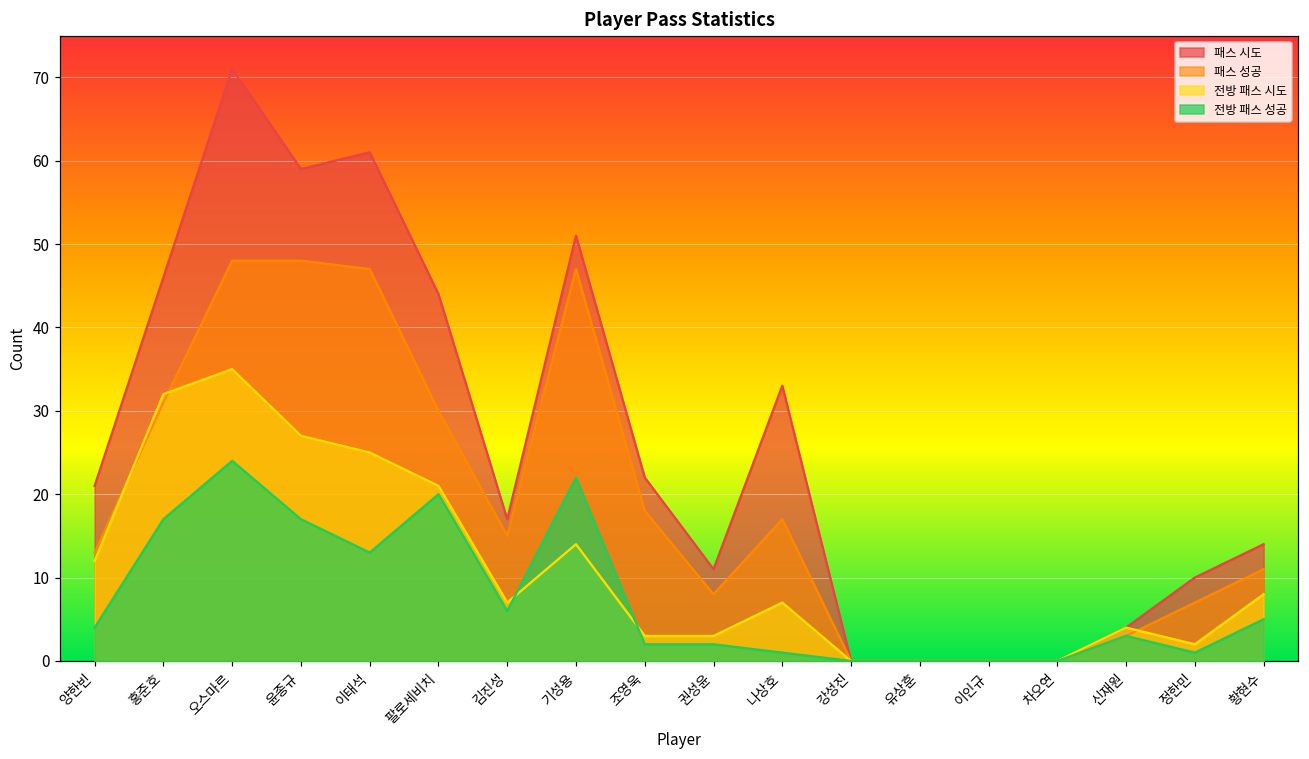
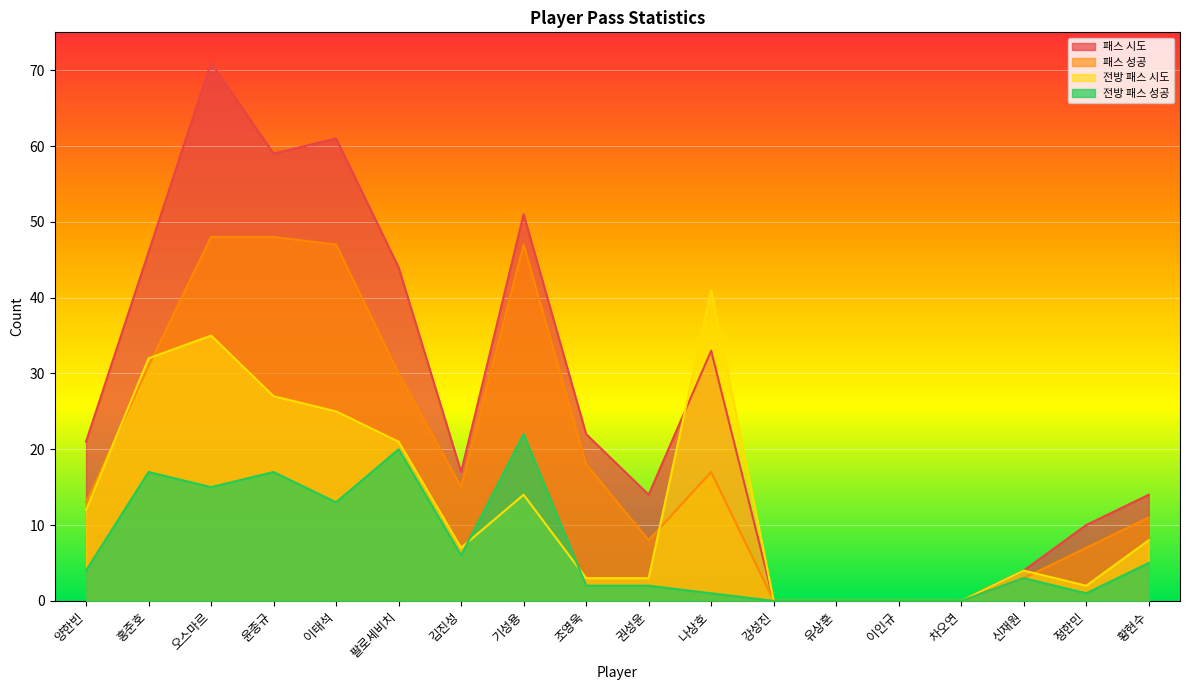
  {
    "패스 시도": {
      "양한빈": 21,
      "홍준호": 46,
      "오스마르": 71,
      "윤종규": 59,
      "이태석": 61,
      "팔로세비치": 44,
      "김진성": 17,
      "기성용": 51,
      "조영욱": 22,
-     "권성윤": 11,
+     "권성윤": 14,
      "나상호": 33,
      "정한민": 10,
      "황현수": 14
    },
    "패스 성공": {
      "양한빈": 13,
      "홍준호": 31,
      "오스마르": 48,
      "윤종규": 48,
      "이태석": 47,
      "팔로세비치": 30,
      "김진성": 15,
      "기성용": 47,
      "조영욱": 18,
      "권성윤": 8,
      "나상호": 17,
      "정한민": 7,
      "황현수": 11
    },
    "전방 패스 시도": {
      "양한빈": 12,
      "홍준호": 32,
      "오스마르": 35,
      "윤종규": 27,
      "이태석": 25,
      "팔로세비치": 21,
      "김진성": 7,
      "기성용": 14,
      "조영욱": 3,
      "권성윤": 3,
-     "나상호": 7,
+     "나상호": 41,
      "정한민": 2,
      "황현수": 8
    },
    "전방 패스 성공": {
      "양한빈": 4,
      "홍준호": 17,
-     "오스마르": 24,
+     "오스마르": 15,
      "윤종규": 17,
      "이태석": 13,
      "팔로세비치": 20,
      "김진성": 6,
      "기성용": 22,
      "조영욱": 2,
      "권성윤": 2,
      "나상호": 1,
      "정한민": 1,
      "황현수": 5
    }
  }
